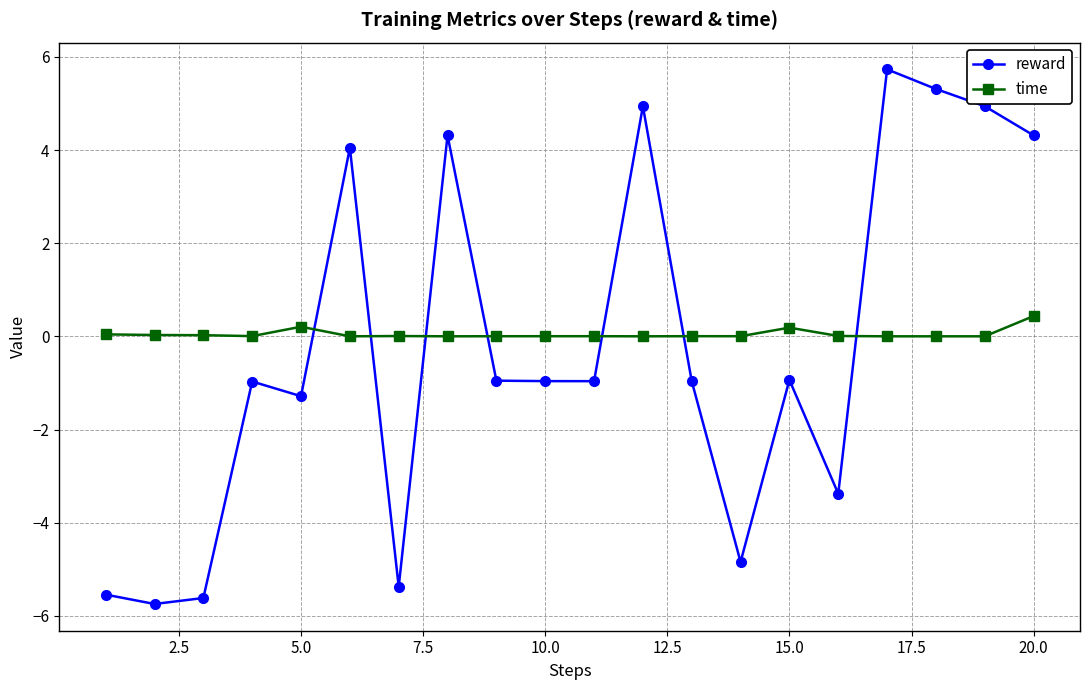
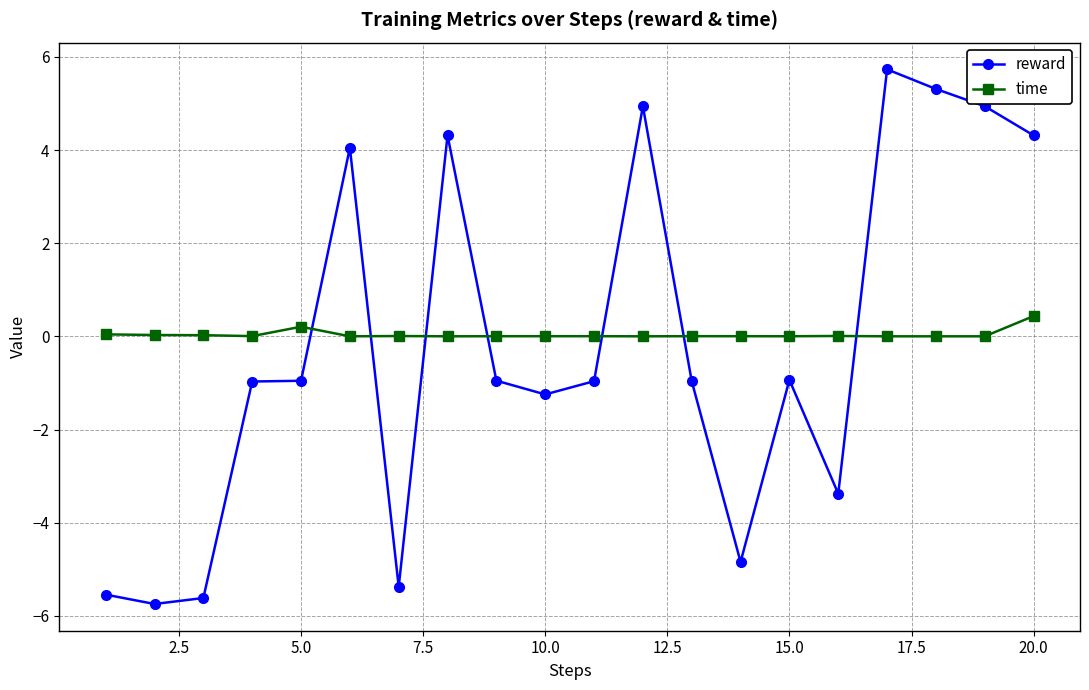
  {
    "reward": {
-     "5.0": -1.3,
-     "10.0": -1.0,
+     "5.0": -1.0,
+     "10.0": -1.2,
      "15.0": -0.9,
      "20.0": 4.3
    },
    "time": {
      "5.0": 0.2,
      "10.0": 0.0,
-     "15.0": 0.2,
+     "15.0": 0.0,
      "20.0": 0.4
    }
  }
